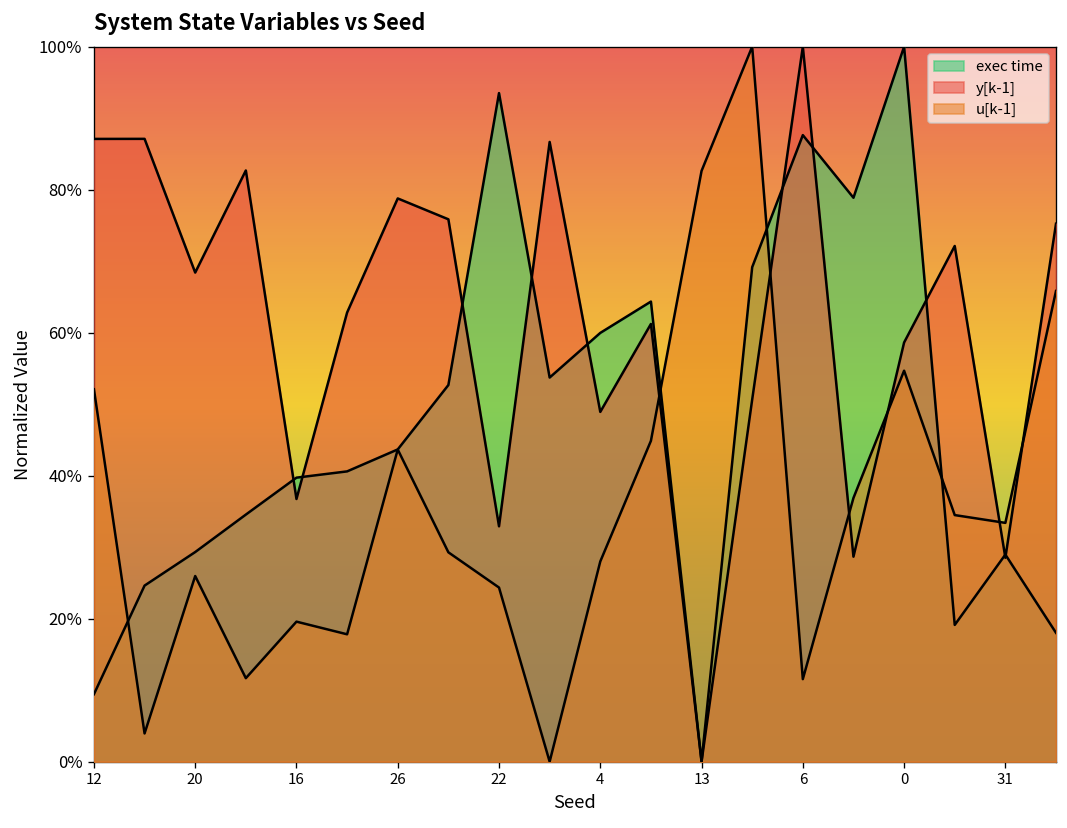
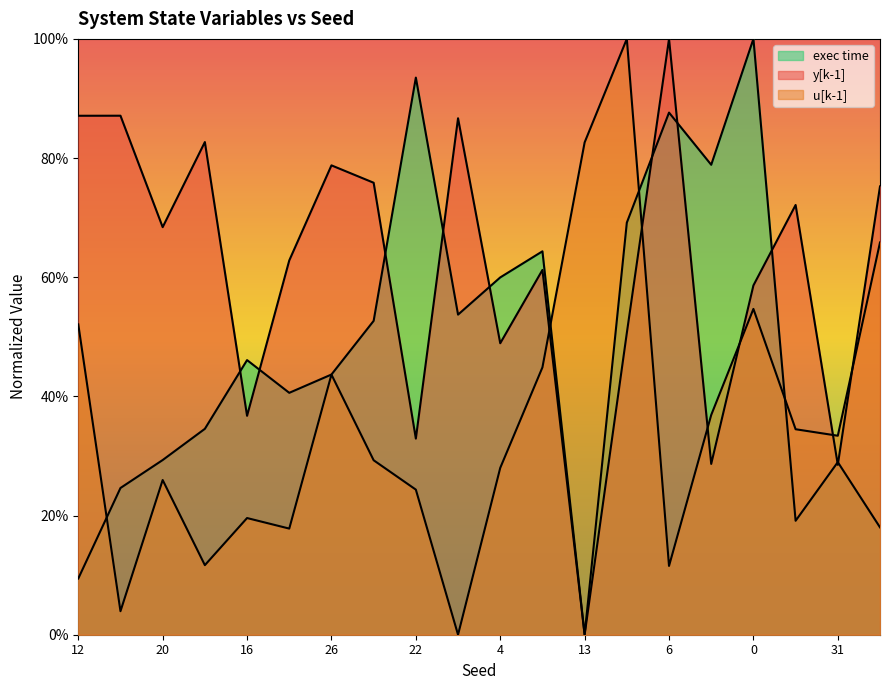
  {
    "exec time": {
      "12": "9%",
      "20": "29%",
-     "16": "40%",
+     "16": "46%",
      "22": "94%",
      "4": "60%",
      "6": "88%",
      "0": "100%",
      "31": "29%"
    }
  }
